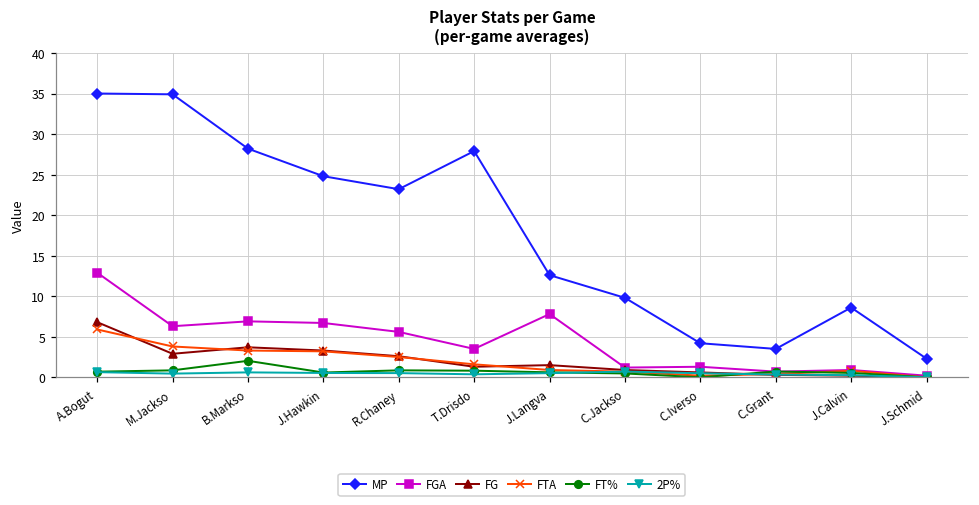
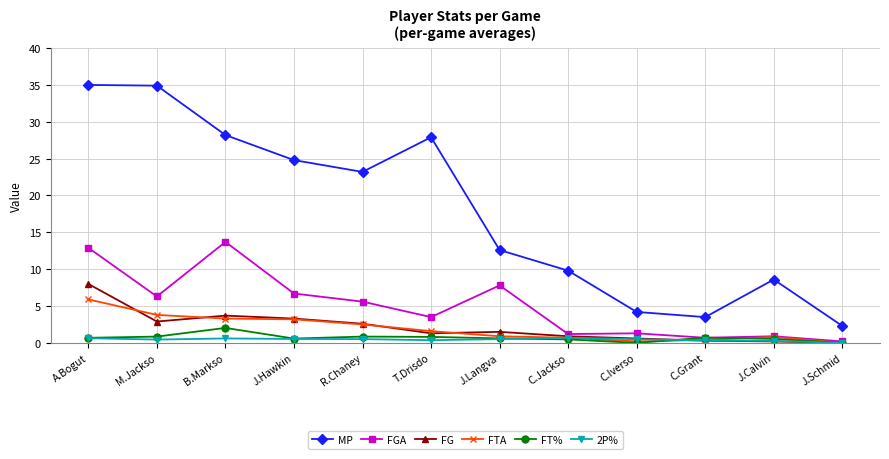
  {
    "MP": {
      "A.Bogut": 35,
      "M.Jackso": 35,
      "B.Markso": 28,
      "J.Hawkin": 25,
      "R.Chaney": 23,
      "T.Drisdo": 28,
      "J.Langva": 13,
      "C.Jackso": 10,
      "C.Iverso": 4,
      "C.Grant": 4,
      "J.Calvin": 9,
      "J.Schmid": 2
    },
    "FGA": {
      "A.Bogut": 13,
      "M.Jackso": 6,
-     "B.Markso": 7,
+     "B.Markso": 14,
      "J.Hawkin": 7,
      "R.Chaney": 6,
      "T.Drisdo": 4,
      "J.Langva": 8,
      "C.Iverso": 1
    },
    "FG": {
-     "A.Bogut": 7,
+     "A.Bogut": 8,
      "M.Jackso": 3,
      "B.Markso": 4,
      "J.Langva": 2
    },
    "FTA": {
      "A.Bogut": 6,
      "M.Jackso": 4,
      "B.Markso": 3
    },
    "FT%": {
      "M.Jackso": 1,
      "B.Markso": 2,
      "T.Drisdo": 1
    },
    "2P%": {
      "M.Jackso": 0,
      "B.Markso": 1,
      "T.Drisdo": 0
    }
  }
